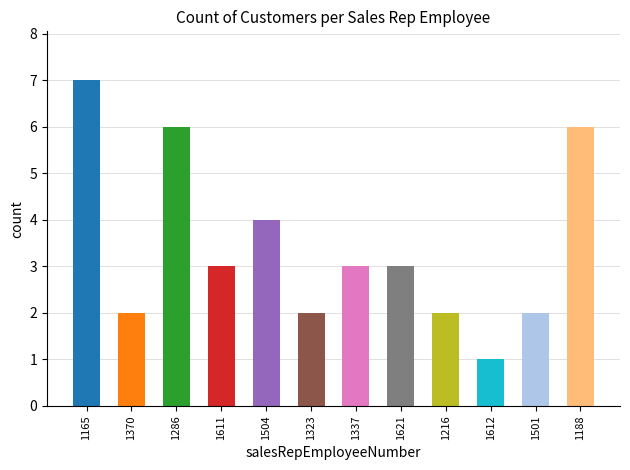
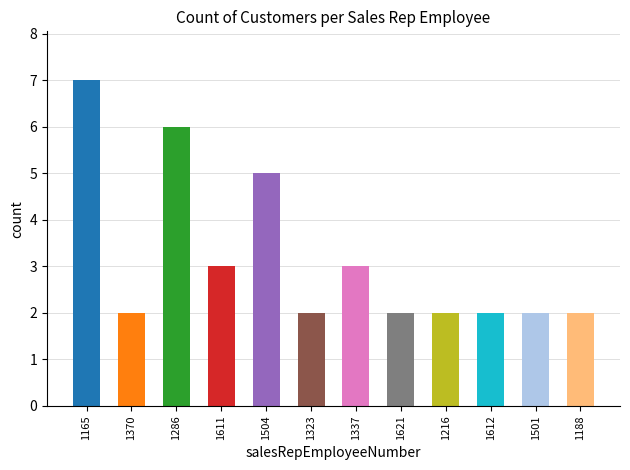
  {
    "1165": 7,
    "1370": 2,
    "1286": 6,
    "1611": 3,
-   "1504": 4,
+   "1504": 5,
    "1323": 2,
    "1337": 3,
-   "1621": 3,
+   "1621": 2,
    "1216": 2,
-   "1612": 1,
+   "1612": 2,
    "1501": 2,
-   "1188": 6
+   "1188": 2
  }
